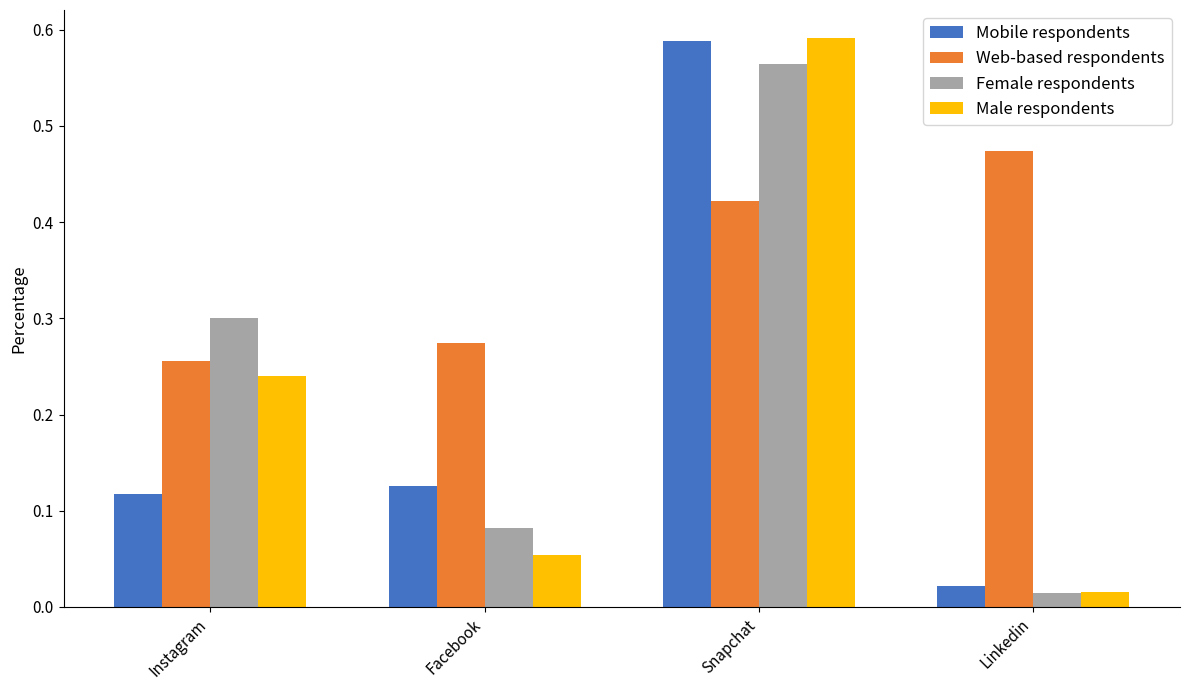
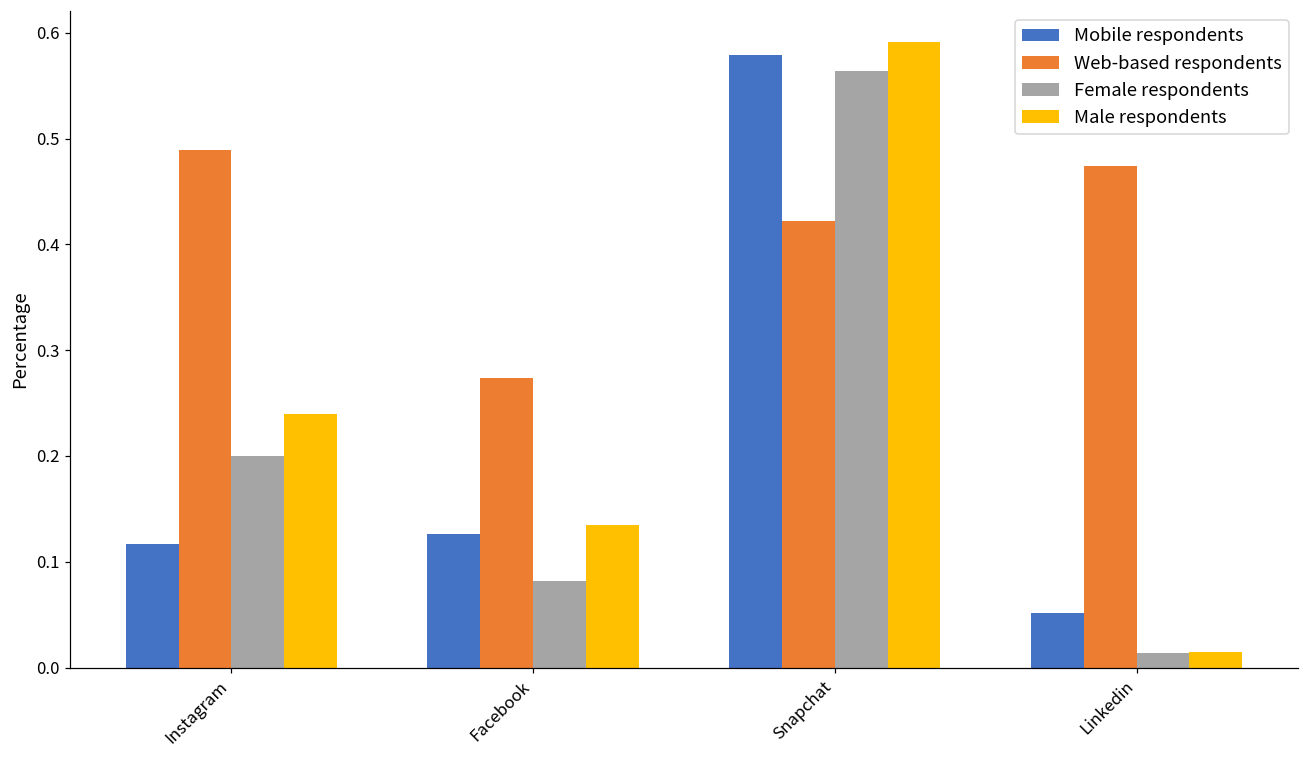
  {
    "Mobile respondents": {
      "Instagram": 0.12,
      "Facebook": 0.13,
-     "Snapchat": 0.59,
-     "Linkedin": 0.02
+     "Snapchat": 0.58,
+     "Linkedin": 0.05
    },
    "Web-based respondents": {
-     "Instagram": 0.26,
+     "Instagram": 0.49,
      "Facebook": 0.27,
      "Snapchat": 0.42,
      "Linkedin": 0.47
    },
    "Female respondents": {
-     "Instagram": 0.3,
+     "Instagram": 0.2,
      "Facebook": 0.08,
      "Snapchat": 0.56,
      "Linkedin": 0.01
    },
    "Male respondents": {
      "Instagram": 0.24,
-     "Facebook": 0.05,
+     "Facebook": 0.14,
      "Snapchat": 0.59,
      "Linkedin": 0.02
    }
  }
